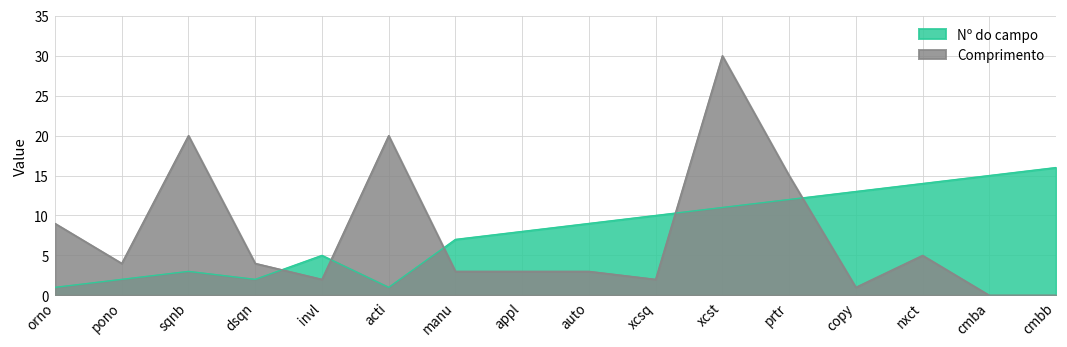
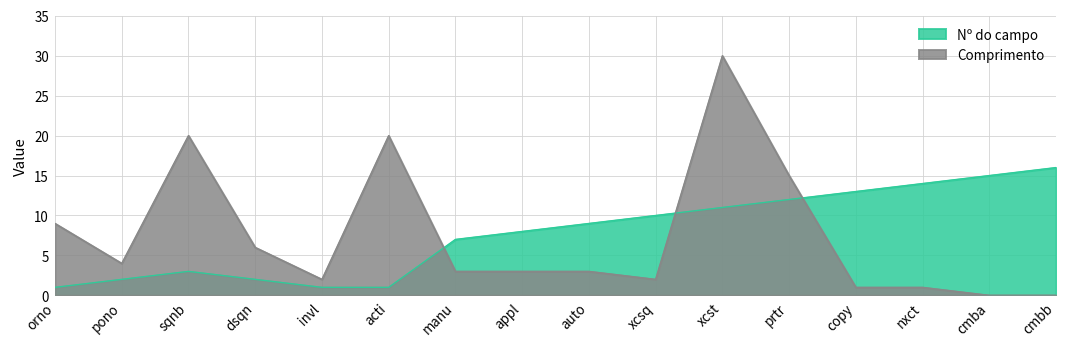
  {
    "Nº do campo": {
      "orno": 1,
      "pono": 2,
      "sqnb": 3,
      "dsqn": 2,
-     "invl": 5,
+     "invl": 1,
      "acti": 1,
      "manu": 7,
      "appl": 8,
      "auto": 9,
      "xcsq": 10,
      "xcst": 11,
      "prtr": 12,
      "copy": 13,
      "nxct": 14,
      "cmba": 15,
      "cmbb": 16
    },
    "Comprimento": {
      "orno": 9,
      "pono": 4,
      "sqnb": 20,
-     "dsqn": 4,
+     "dsqn": 6,
      "invl": 2,
      "acti": 20,
      "manu": 3,
      "appl": 3,
      "auto": 3,
      "xcsq": 2,
      "xcst": 30,
      "prtr": 15,
      "copy": 1,
-     "nxct": 5,
+     "nxct": 1,
      "cmba": 0,
      "cmbb": 0
    }
  }
